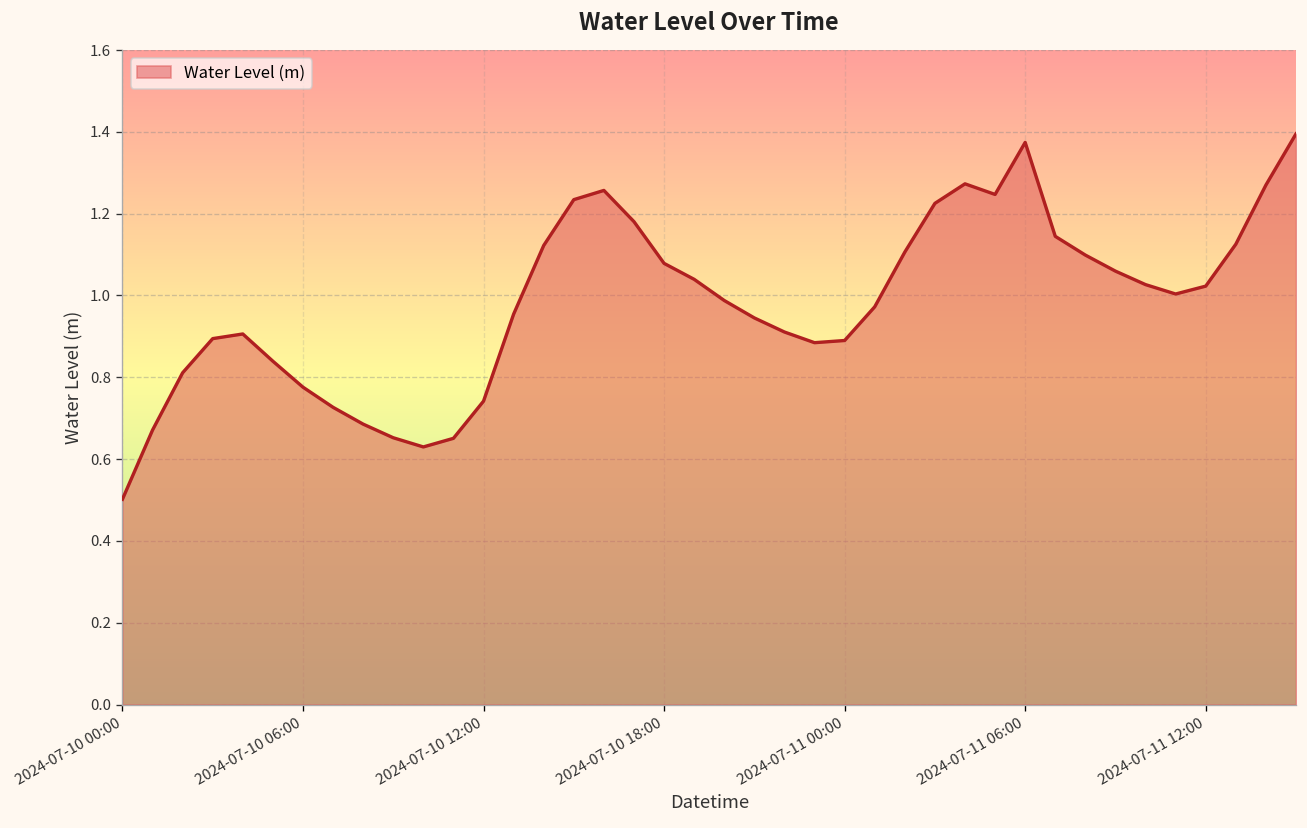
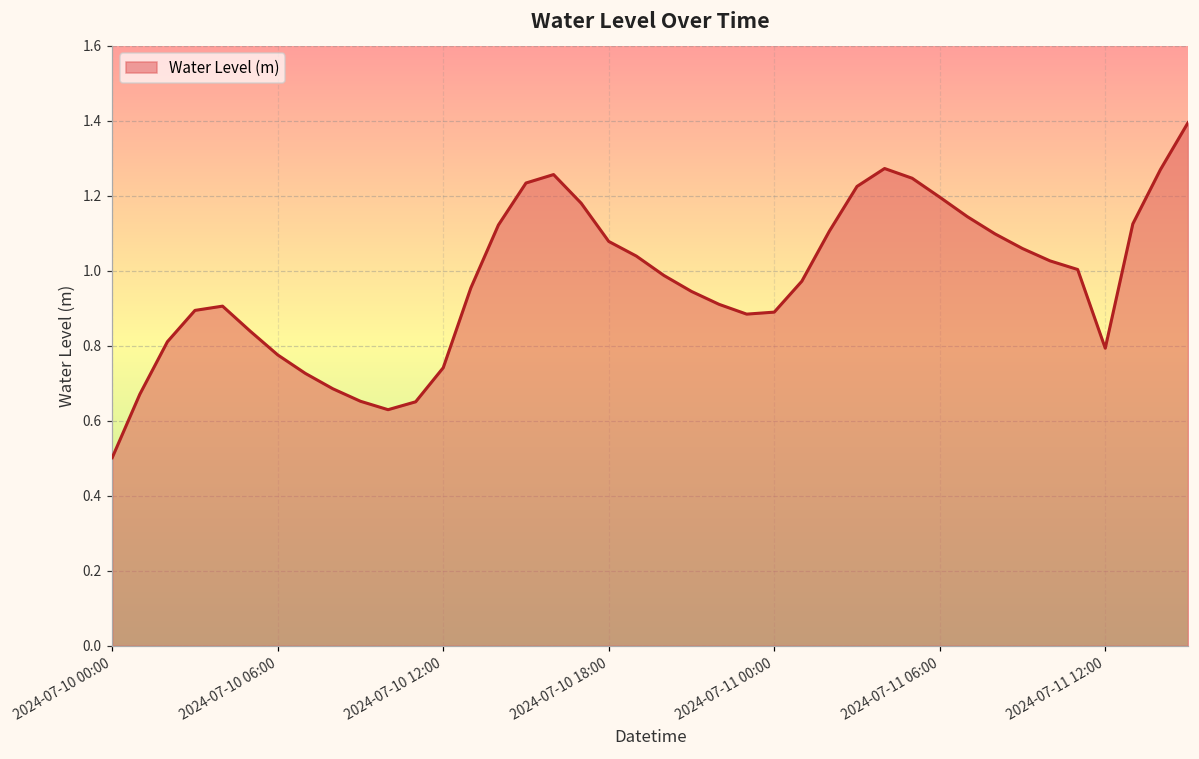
  {
    "2024-07-10 00:00": 0.50,
    "2024-07-10 06:00": 0.78,
    "2024-07-10 12:00": 0.74,
    "2024-07-10 18:00": 1.08,
    "2024-07-11 00:00": 0.89,
-   "2024-07-11 06:00": 1.37,
-   "2024-07-11 12:00": 1.02
+   "2024-07-11 06:00": 1.20,
+   "2024-07-11 12:00": 0.79
  }
